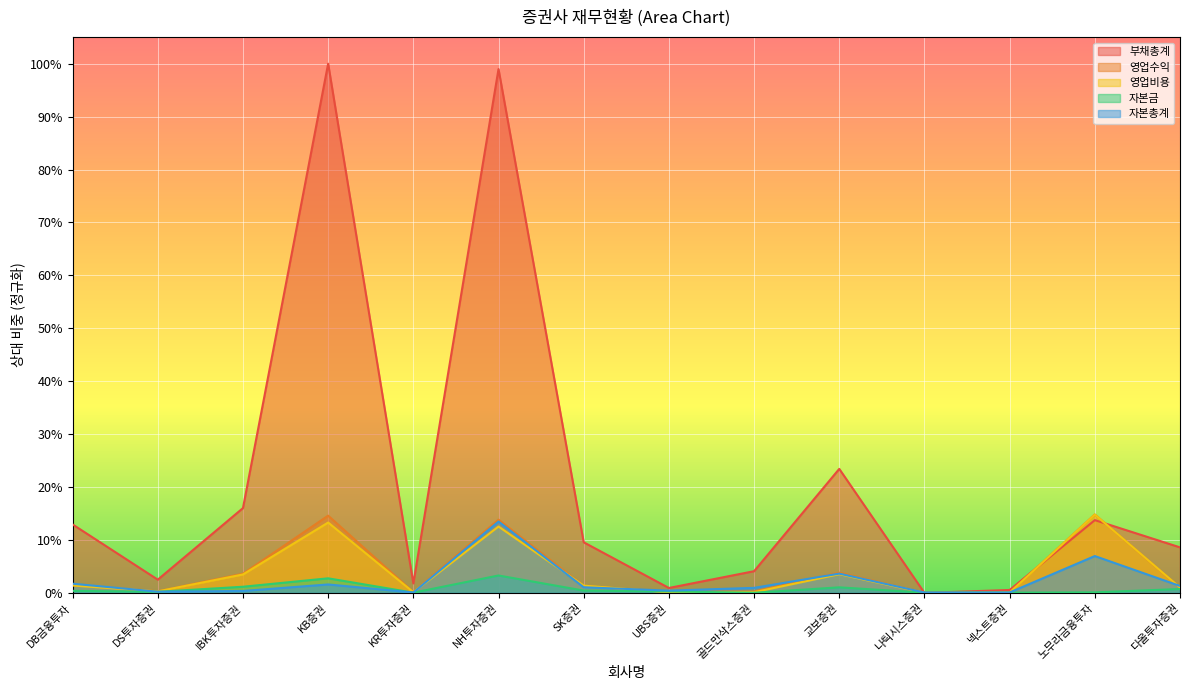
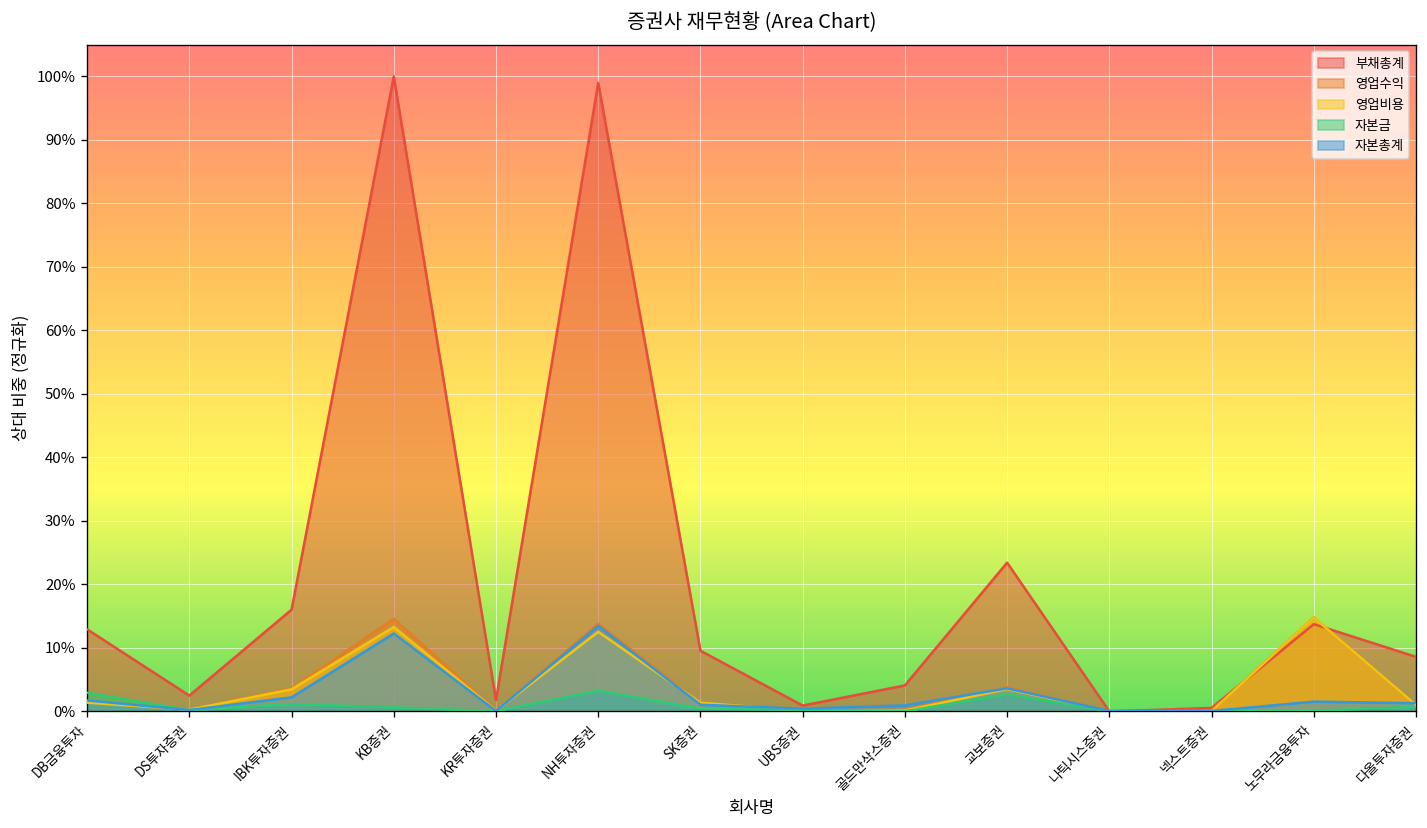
  {
    "자본금": {
-     "DB금융투자": "0%",
+     "DB금융투자": "3%",
      "IBK투자증권": "1%",
-     "KB증권": "3%",
+     "KB증권": "1%",
      "NH투자증권": "3%",
      "SK증권": "0%",
-     "교보증권": "1%",
+     "교보증권": "3%",
      "노무라금융투자": "0%"
    },
    "자본총계": {
-     "IBK투자증권": "0%",
-     "KB증권": "2%",
+     "IBK투자증권": "2%",
+     "KB증권": "12%",
      "골드만삭스증권": "1%",
-     "노무라금융투자": "7%"
+     "노무라금융투자": "2%"
    }
  }
